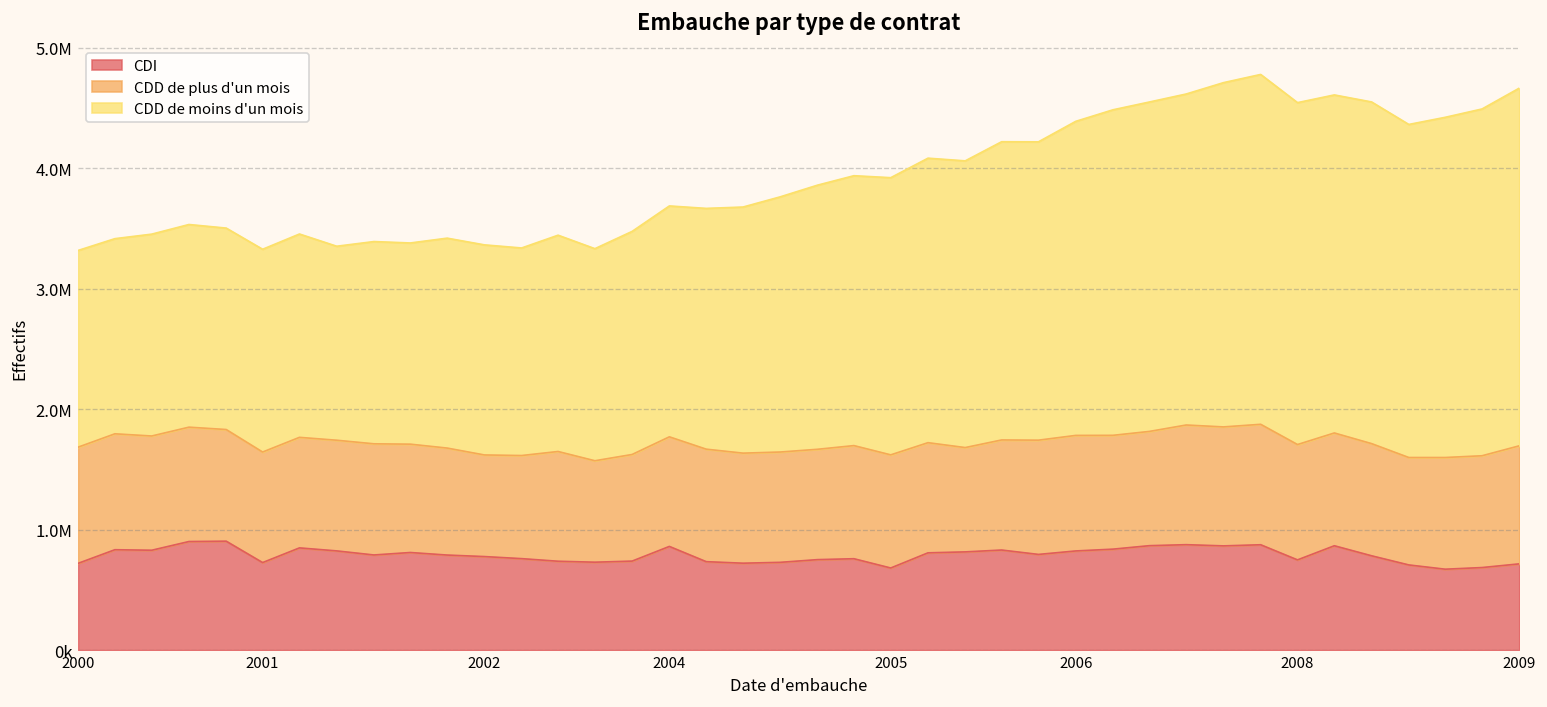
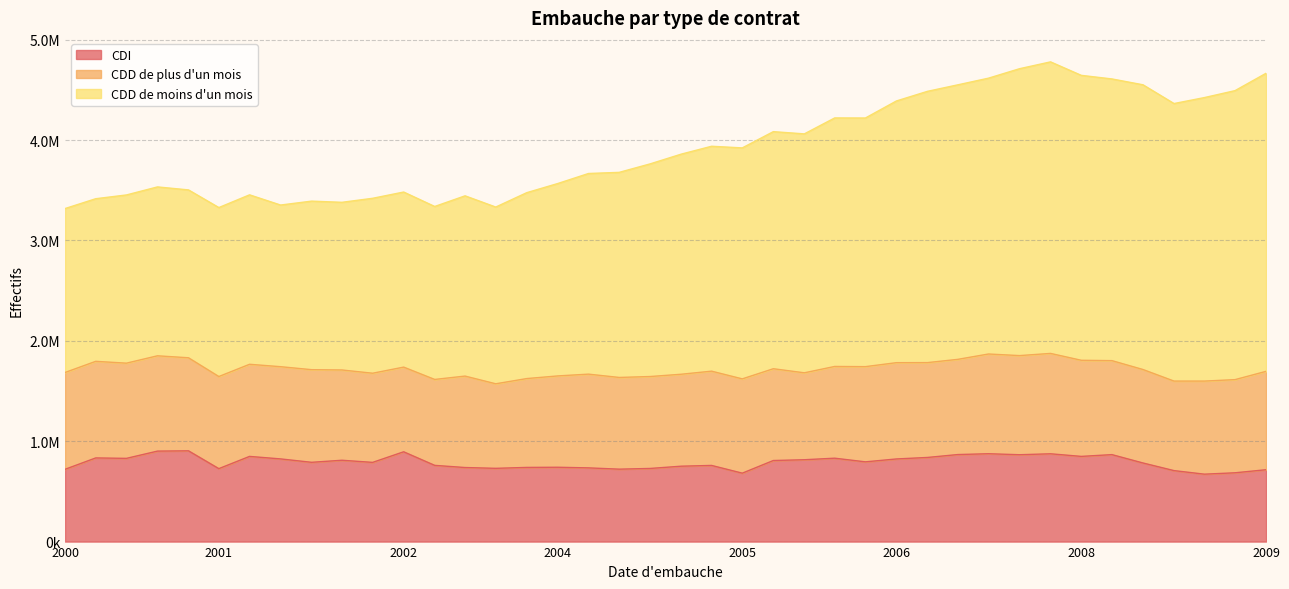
  {
    "CDI": {
      "2000": 720000,
      "2001": 730000,
-     "2002": 780000,
-     "2004": 860000,
+     "2002": 890000,
+     "2004": 740000,
      "2005": 680000,
      "2006": 820000,
-     "2008": 750000,
+     "2008": 850000,
      "2009": 720000
    }
  }
